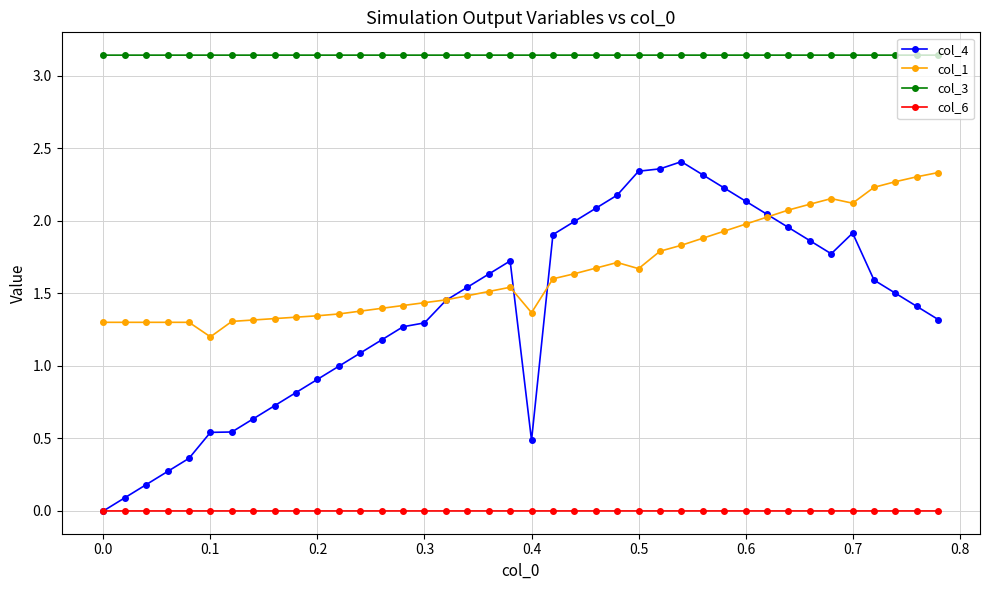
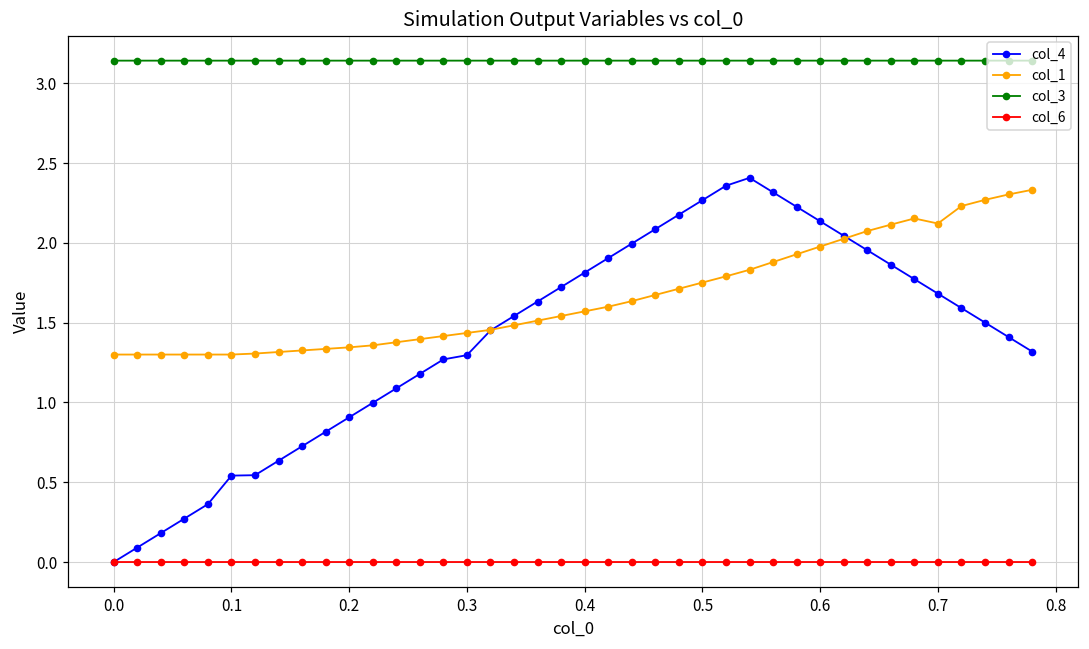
  {
    "col_4": {
      "0.1": 0.54,
      "0.2": 0.91,
      "0.3": 1.30,
-     "0.4": 0.49,
-     "0.5": 2.34,
+     "0.4": 1.81,
+     "0.5": 2.27,
      "0.6": 2.14,
-     "0.7": 1.91
+     "0.7": 1.68
    },
    "col_1": {
      "0.0": 1.30,
-     "0.1": 1.2,
+     "0.1": 1.3,
      "0.2": 1.35,
      "0.3": 1.44,
-     "0.4": 1.37,
-     "0.5": 1.67,
+     "0.4": 1.57,
+     "0.5": 1.75,
      "0.6": 1.98,
      "0.7": 2.12
    },
    "col_3": {
      "0.0": 3.14,
      "0.1": 3.14,
      "0.2": 3.14,
      "0.3": 3.14,
      "0.4": 3.14,
      "0.5": 3.14,
      "0.6": 3.14,
      "0.7": 3.14
    },
    "col_6": {
      "0.1": 0.00,
      "0.2": 0.00,
      "0.3": 0.00,
      "0.4": 0.00,
      "0.5": 0.00,
      "0.6": 0.00,
      "0.7": 0.00
    }
  }
